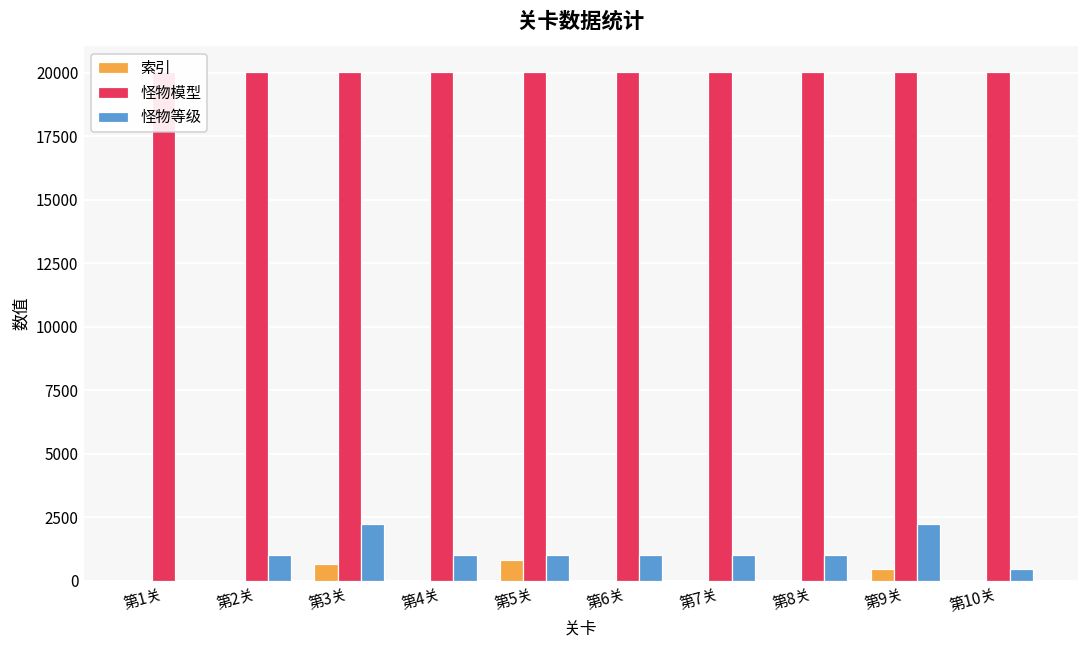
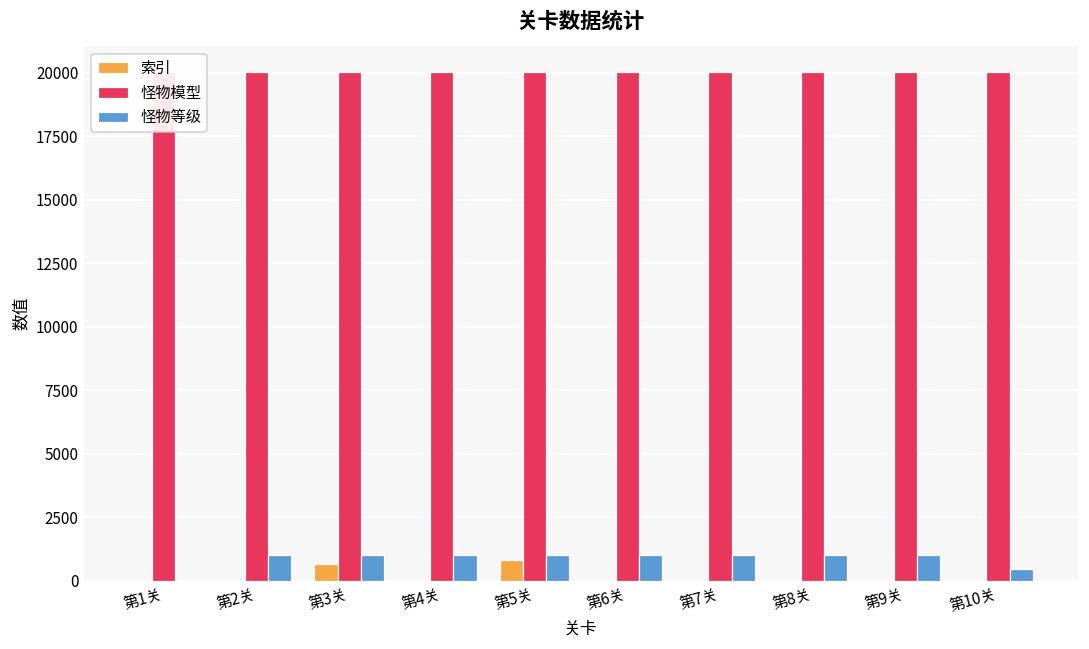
  {
    "索引": {
      "第1关": 0,
      "第3关": 700,
      "第5关": 800,
-     "第9关": 500
+     "第9关": 0
    },
    "怪物模型": {
      "第2关": 20000,
      "第3关": 20000,
      "第4关": 20000,
      "第5关": 20000,
      "第6关": 20000,
      "第7关": 20000,
      "第8关": 20000,
      "第9关": 20000,
      "第10关": 20000
    },
    "怪物等级": {
      "第1关": 0,
      "第2关": 1000,
-     "第3关": 2200,
+     "第3关": 1000,
      "第4关": 1000,
      "第5关": 1000,
      "第6关": 1000,
      "第7关": 1000,
      "第8关": 1000,
-     "第9关": 2200,
+     "第9关": 1000,
      "第10关": 500
    }
  }
